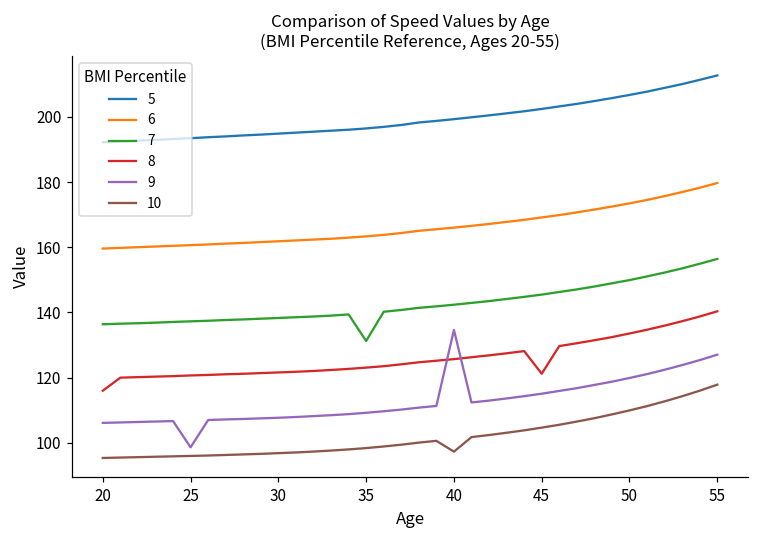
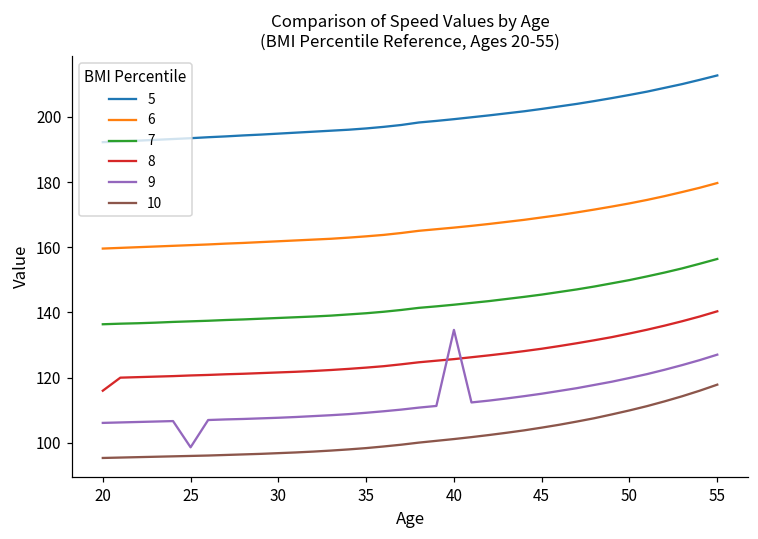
  {
    "5": {
      "30": 195,
      "35": 196,
      "40": 199,
      "45": 202,
      "50": 207,
      "55": 213
    },
    "6": {
      "20": 160,
      "25": 161,
      "30": 162,
      "35": 163,
      "40": 166,
      "45": 169,
      "50": 173,
      "55": 180
    },
    "7": {
      "20": 136,
      "25": 137,
      "30": 138,
-     "35": 131,
+     "35": 140,
      "40": 142,
      "45": 145,
      "50": 150,
      "55": 156
    },
    "8": {
      "20": 116,
      "25": 121,
      "30": 122,
      "35": 123,
      "40": 126,
-     "45": 121,
+     "45": 129,
      "50": 134,
      "55": 140
    },
    "9": {
      "20": 106,
      "25": 99,
      "30": 108,
      "35": 109,
      "40": 135,
      "45": 115,
      "50": 120,
      "55": 127
    },
    "10": {
      "20": 95,
      "25": 96,
      "30": 97,
      "35": 98,
-     "40": 97,
+     "40": 101,
      "45": 105,
      "50": 110,
      "55": 118
    }
  }
